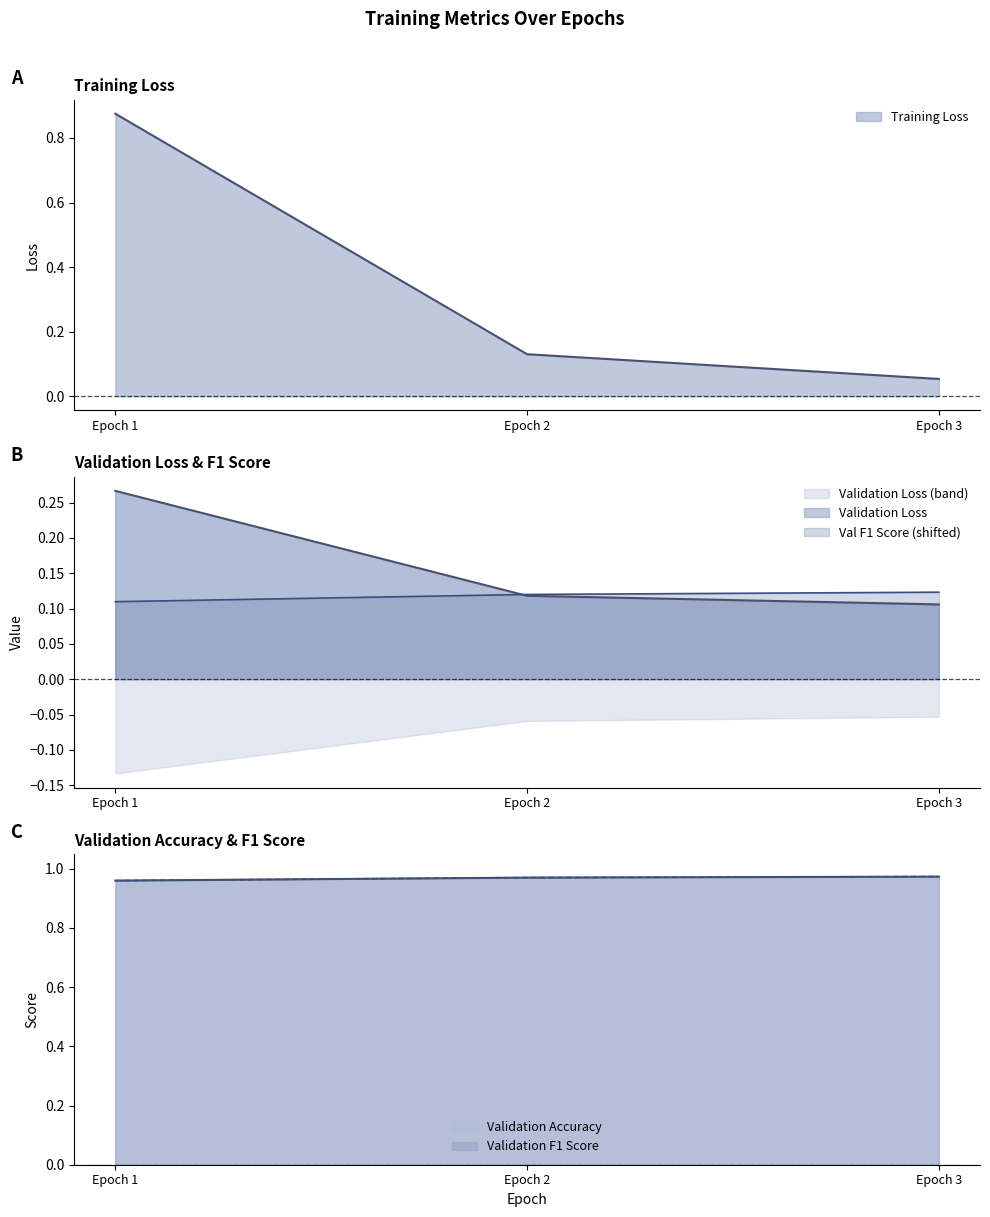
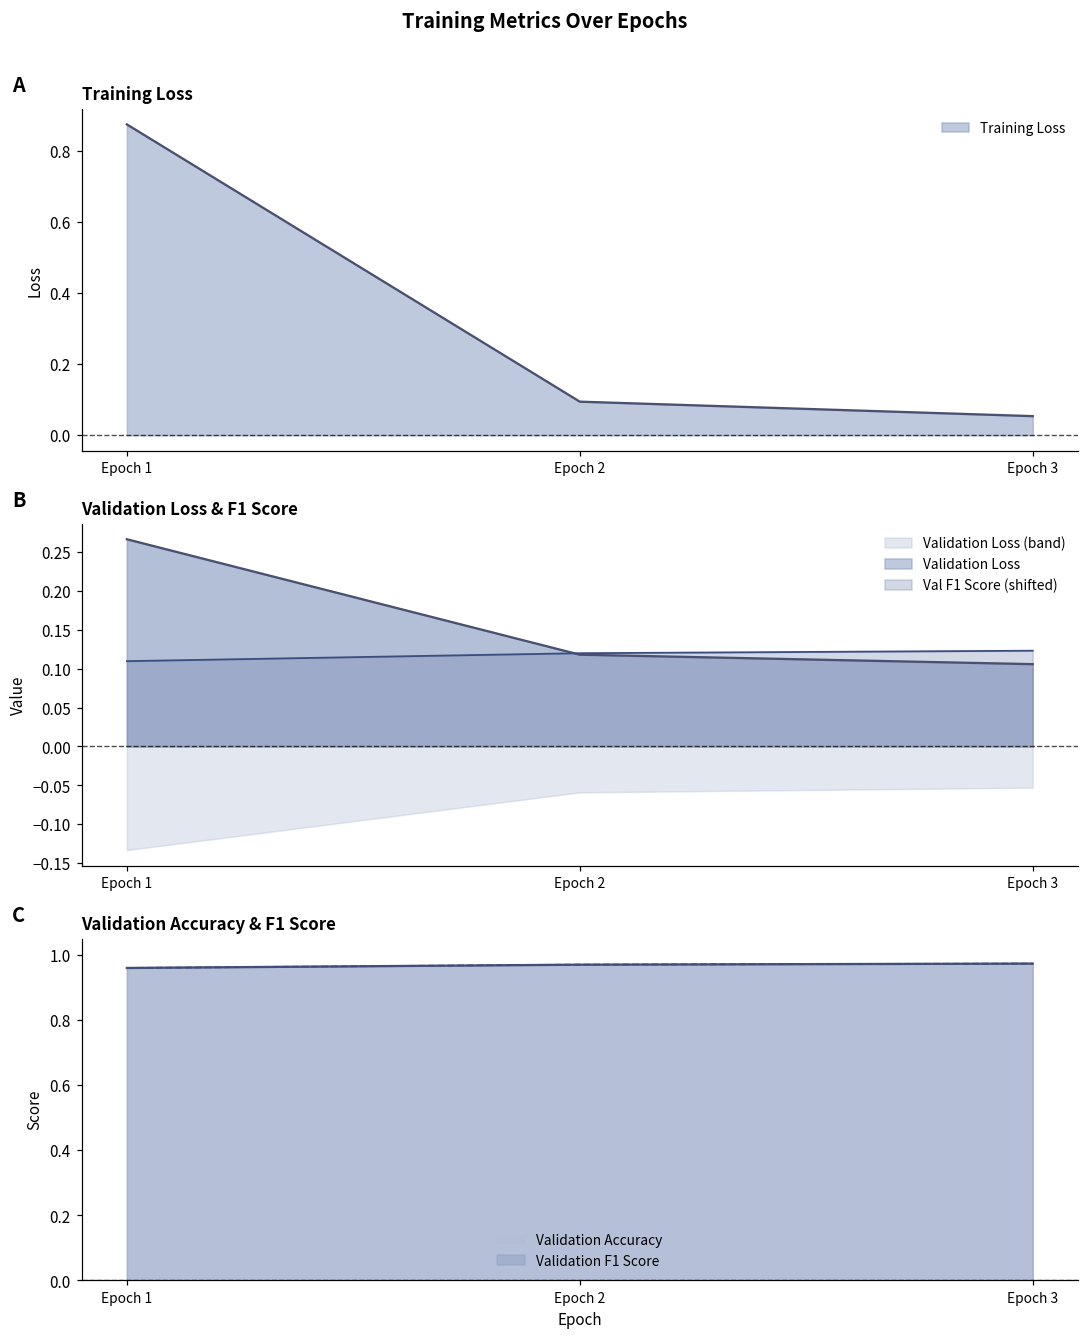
  {
    "Training Loss": {
      "Epoch 1": 0.88,
-     "Epoch 2": 0.13,
+     "Epoch 2": 0.09,
      "Epoch 3": 0.05
    },
    "Validation Accuracy & F1 Score": {
      "Epoch 1": 0.96,
      "Epoch 2": 0.97,
      "Epoch 3": 0.97
    }
  }
